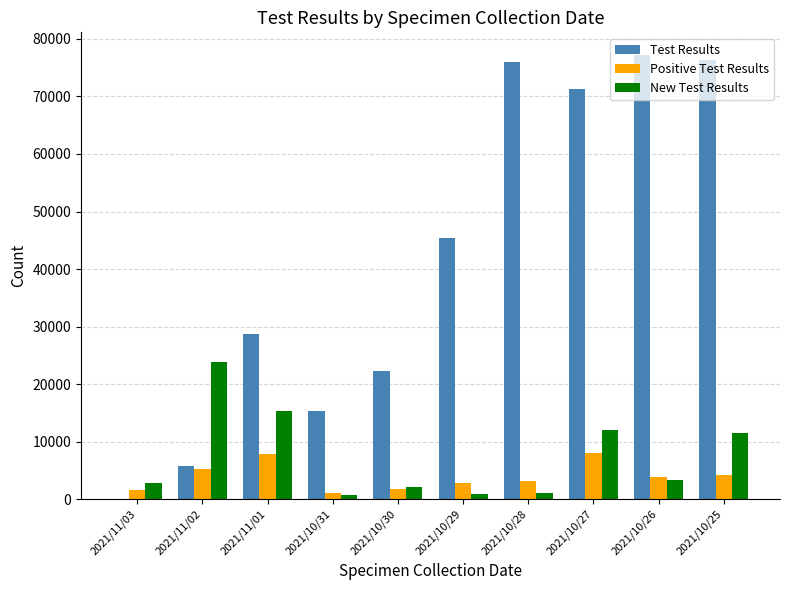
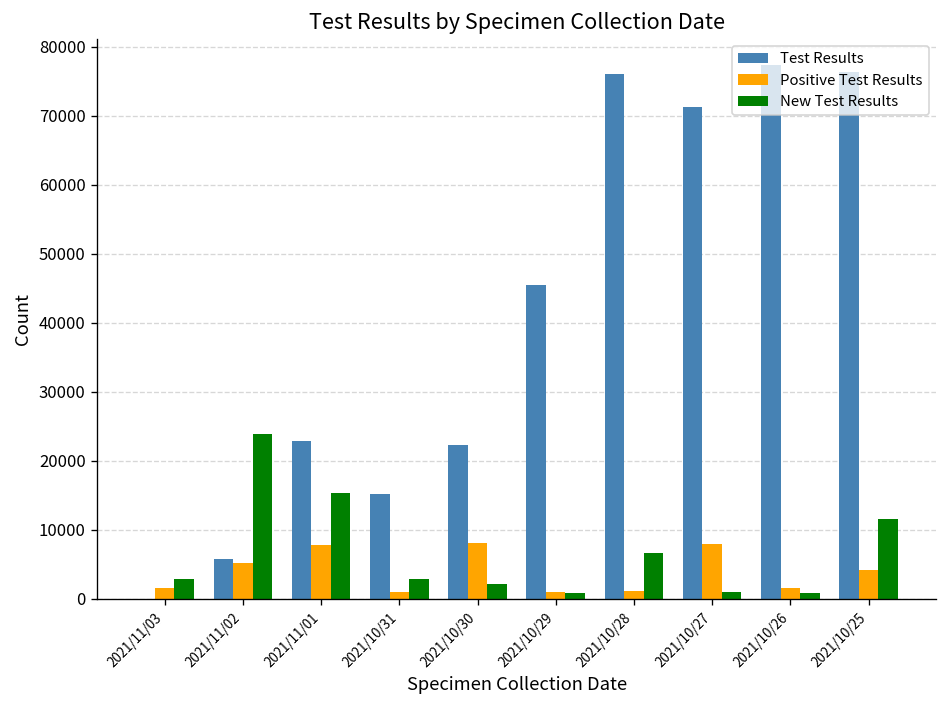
  {
    "Test Results": {
      "2021/11/03": 0,
      "2021/11/02": 6000,
-     "2021/11/01": 29000,
+     "2021/11/01": 23000,
      "2021/10/31": 15000,
      "2021/10/30": 22000,
      "2021/10/29": 45000,
      "2021/10/28": 76000,
      "2021/10/27": 71000
    },
    "Positive Test Results": {
      "2021/11/03": 2000,
      "2021/11/02": 5000,
      "2021/11/01": 8000,
      "2021/10/31": 1000,
-     "2021/10/30": 2000,
-     "2021/10/29": 3000,
-     "2021/10/28": 3000,
+     "2021/10/30": 8000,
+     "2021/10/29": 1000,
+     "2021/10/28": 1000,
      "2021/10/27": 8000,
-     "2021/10/26": 4000,
+     "2021/10/26": 2000,
      "2021/10/25": 4000
    },
    "New Test Results": {
      "2021/11/03": 3000,
      "2021/11/02": 24000,
      "2021/11/01": 15000,
-     "2021/10/31": 1000,
+     "2021/10/31": 3000,
      "2021/10/30": 2000,
      "2021/10/29": 1000,
-     "2021/10/28": 1000,
-     "2021/10/27": 12000,
-     "2021/10/26": 3000,
+     "2021/10/28": 7000,
+     "2021/10/27": 1000,
+     "2021/10/26": 1000,
      "2021/10/25": 12000
    }
  }
